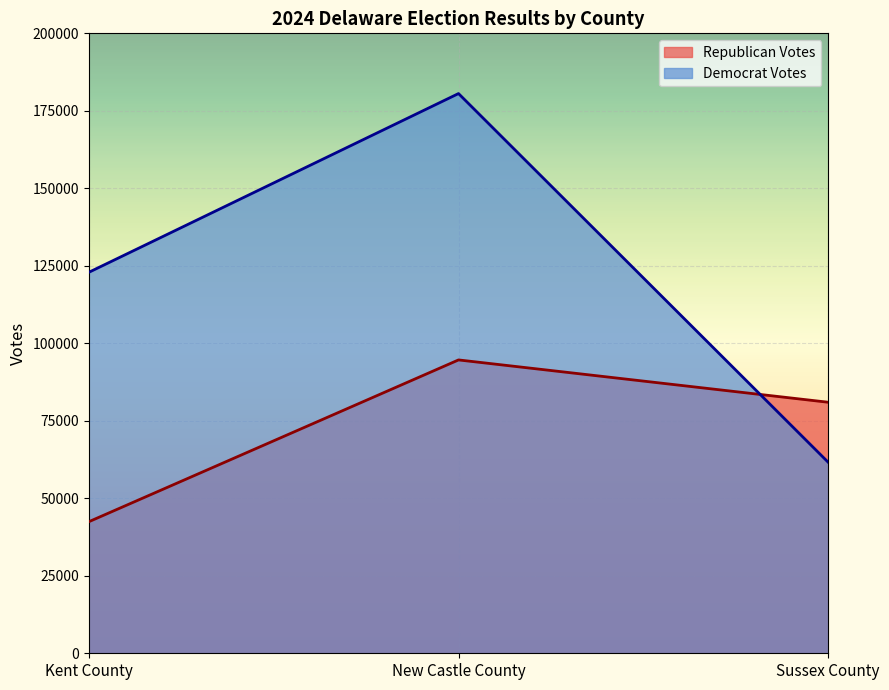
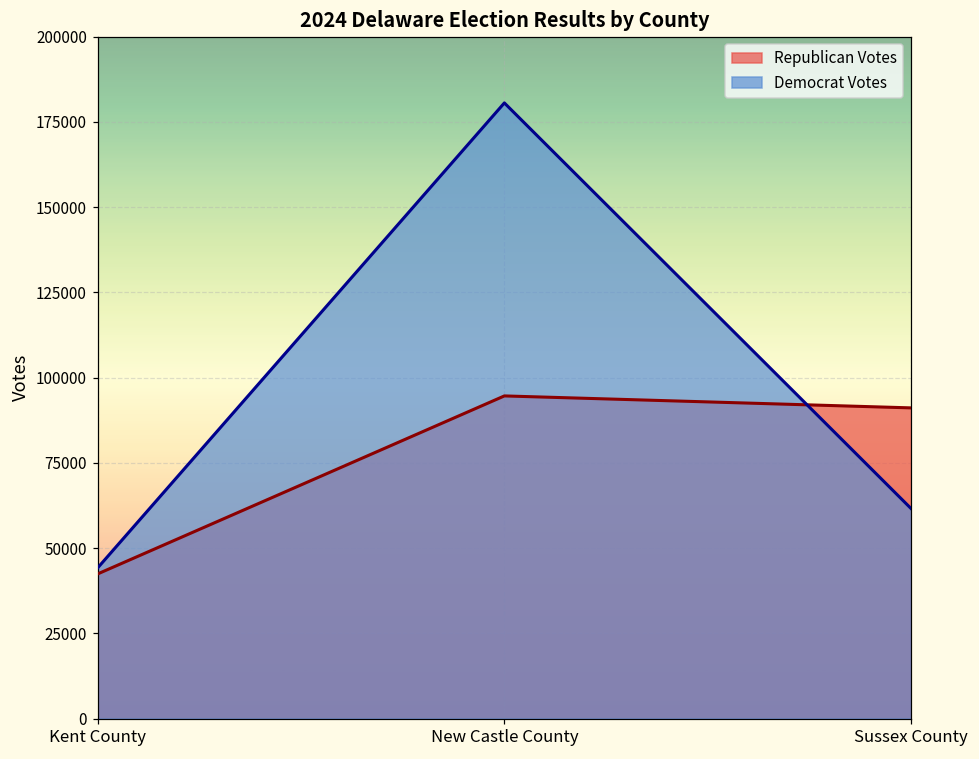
  {
    "Republican Votes": {
      "Kent County": 42000,
      "New Castle County": 95000,
-     "Sussex County": 81000
+     "Sussex County": 91000
    },
    "Democrat Votes": {
-     "Kent County": 123000,
+     "Kent County": 44000,
      "New Castle County": 181000,
      "Sussex County": 62000
    }
  }
